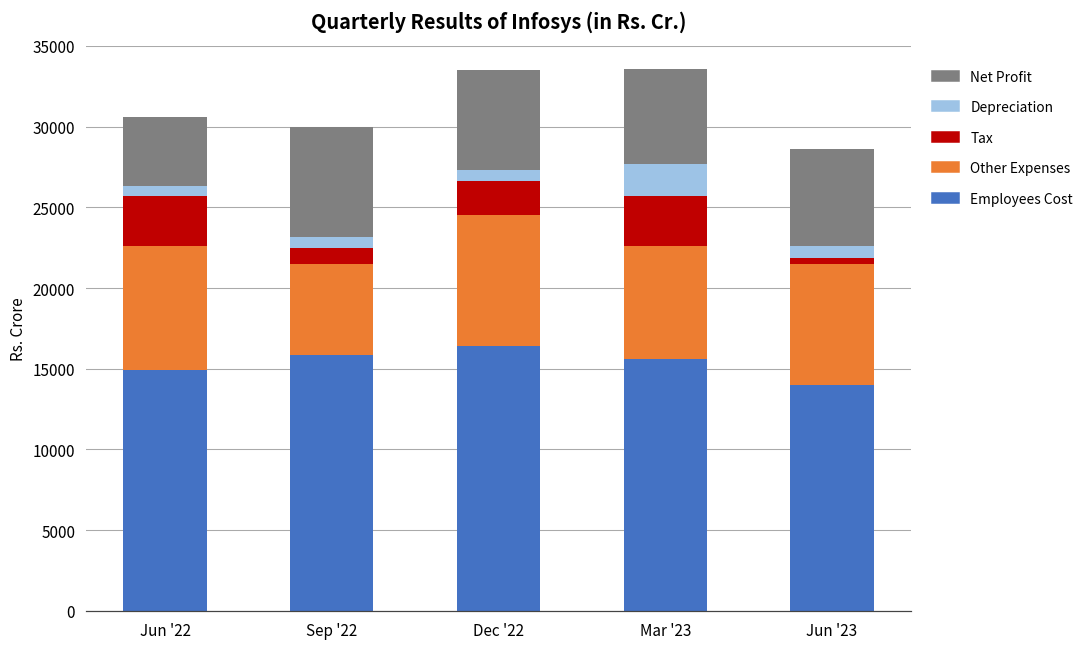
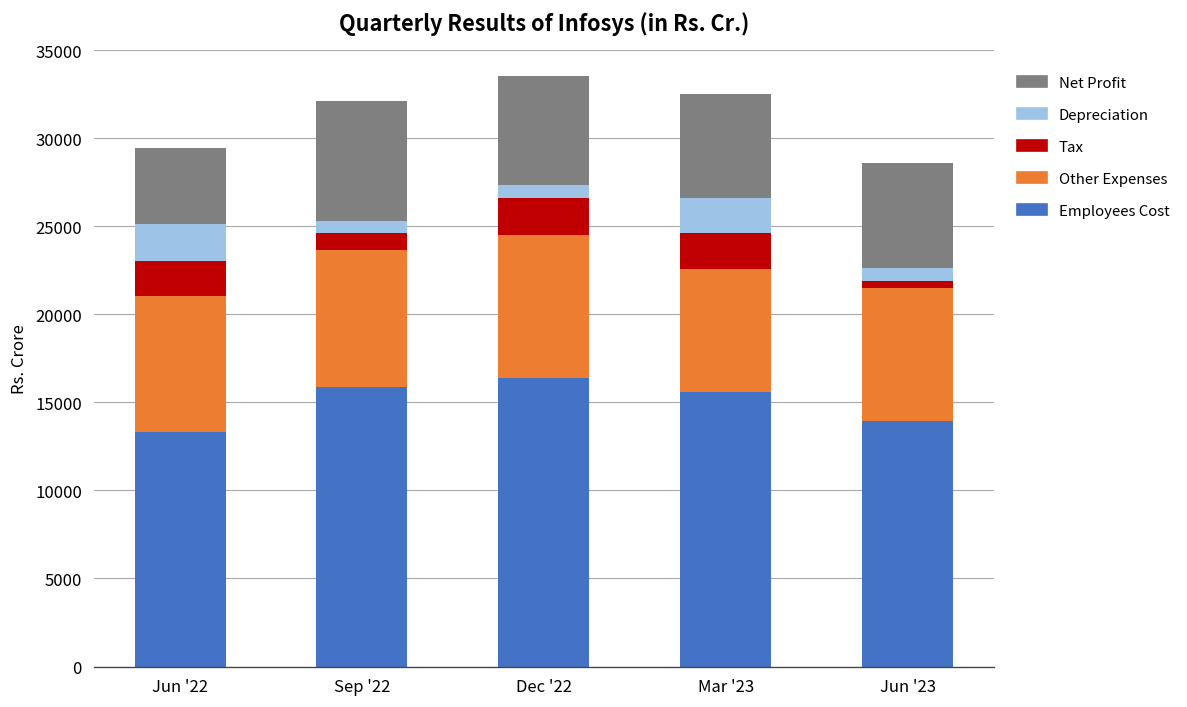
  {
    "Employees Cost": {
-     "Jun '22": 14900,
+     "Jun '22": 13300,
      "Sep '22": 15900,
      "Dec '22": 16400,
      "Mar '23": 15600,
      "Jun '23": 14000
    },
    "Other Expenses": {
      "Jun '22": 7700,
-     "Sep '22": 5600,
+     "Sep '22": 7800,
      "Dec '22": 8100,
      "Mar '23": 7000,
      "Jun '23": 7500
    },
    "Tax": {
-     "Jun '22": 3100,
+     "Jun '22": 2000,
      "Sep '22": 1000,
      "Dec '22": 2100,
-     "Mar '23": 3100,
+     "Mar '23": 2100,
      "Jun '23": 400
    },
    "Depreciation": {
-     "Jun '22": 600,
+     "Jun '22": 2100,
      "Sep '22": 700,
      "Dec '22": 700,
      "Mar '23": 2000,
      "Jun '23": 700
    },
    "Net Profit": {
      "Jun '22": 4300,
      "Sep '22": 6800,
      "Dec '22": 6200,
      "Mar '23": 5900,
      "Jun '23": 6000
    }
  }
